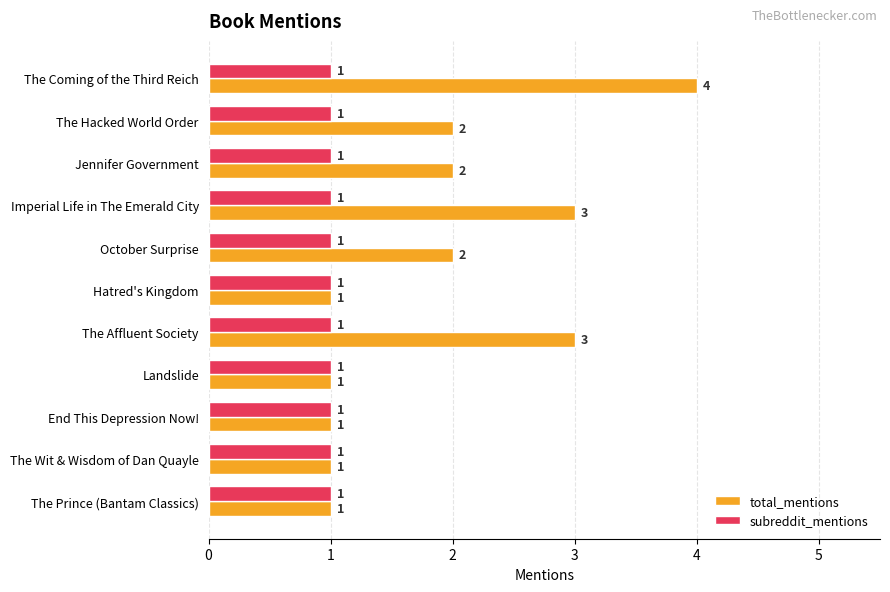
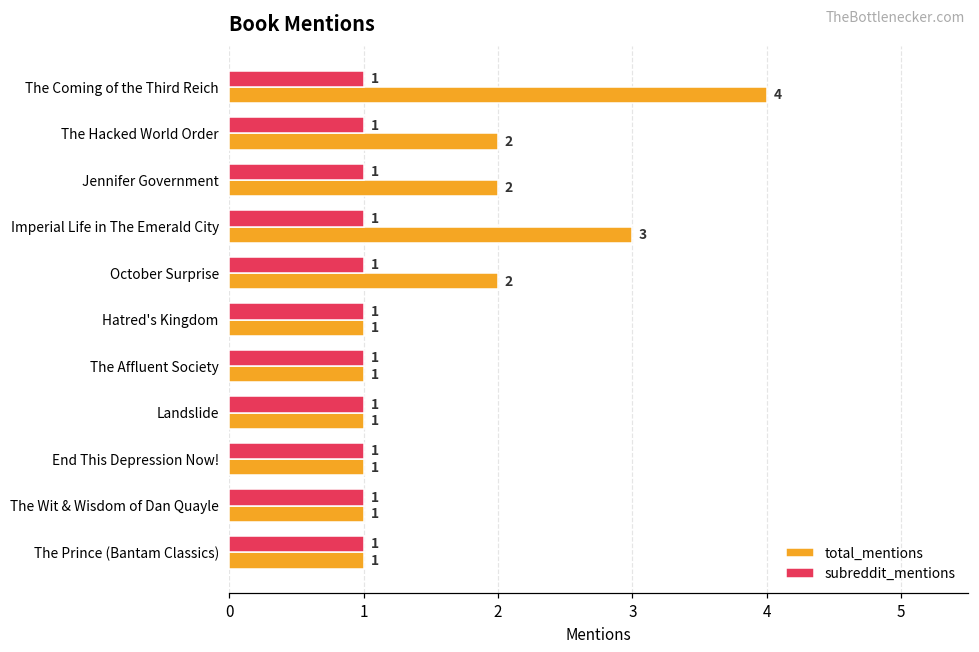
  {
    "total_mentions": {
      "The Coming of the Third Reich": 4,
      "The Hacked World Order": 2,
      "Jennifer Government": 2,
      "Imperial Life in The Emerald City": 3,
      "October Surprise": 2,
      "Hatred's Kingdom": 1,
-     "The Affluent Society": 3,
+     "The Affluent Society": 1,
      "Landslide": 1,
      "End This Depression Now!": 1,
      "The Wit & Wisdom of Dan Quayle": 1,
      "The Prince (Bantam Classics)": 1
    },
    "subreddit_mentions": {
      "The Coming of the Third Reich": 1,
      "The Hacked World Order": 1,
      "Jennifer Government": 1,
      "Imperial Life in The Emerald City": 1,
      "October Surprise": 1,
      "Hatred's Kingdom": 1,
      "The Affluent Society": 1,
      "Landslide": 1,
      "End This Depression Now!": 1,
      "The Wit & Wisdom of Dan Quayle": 1,
      "The Prince (Bantam Classics)": 1
    }
  }
